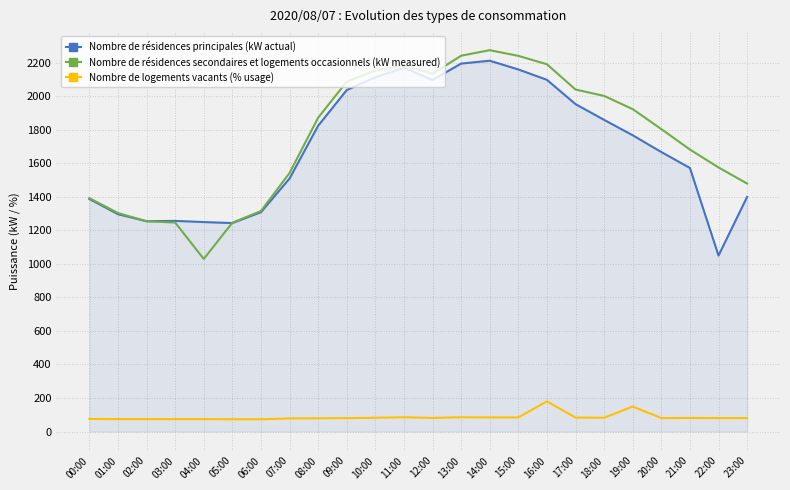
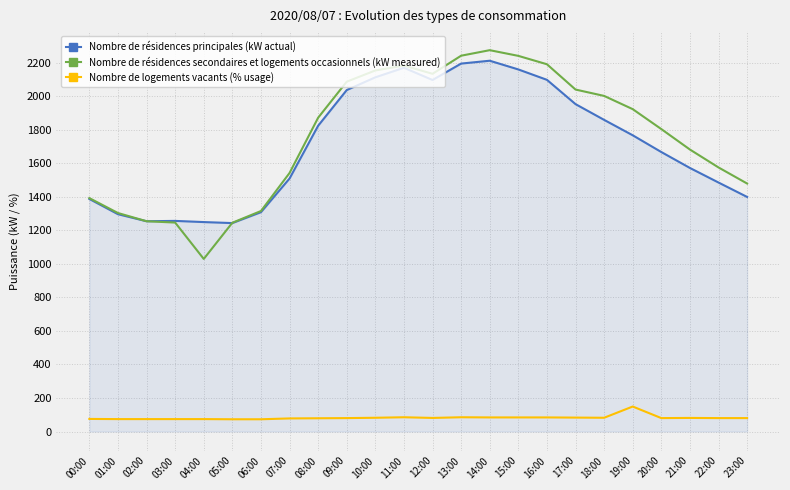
  {
    "Nombre de résidences principales (kW actual)": {
      "04:00": 1250,
      "07:00": 1510,
      "08:00": 1830,
      "09:00": 2040,
      "13:00": 2200,
      "14:00": 2210,
      "15:00": 2160,
      "16:00": 2100,
      "17:00": 1950,
      "18:00": 1860,
      "19:00": 1770,
      "20:00": 1670,
      "21:00": 1570,
-     "22:00": 1050,
+     "22:00": 1490,
      "23:00": 1400
    },
    "Nombre de résidences secondaires et logements occasionnels (kW measured)": {
      "04:00": 1030,
      "07:00": 1540,
      "08:00": 1870,
      "13:00": 2240,
      "14:00": 2280,
      "15:00": 2240,
      "16:00": 2190,
      "17:00": 2040,
      "18:00": 2000,
      "19:00": 1920,
      "20:00": 1810,
      "21:00": 1680,
      "22:00": 1580,
      "23:00": 1480
    },
    "Nombre de logements vacants (% usage)": {
      "00:00": 80,
      "01:00": 70,
      "02:00": 70,
      "03:00": 70,
      "04:00": 70,
      "05:00": 70,
      "06:00": 70,
      "07:00": 80,
      "08:00": 80,
      "09:00": 80,
      "10:00": 80,
      "11:00": 90,
      "12:00": 80,
      "13:00": 90,
      "14:00": 80,
      "15:00": 80,
-     "16:00": 180,
+     "16:00": 80,
      "17:00": 80,
      "18:00": 80,
      "19:00": 150,
      "20:00": 80,
      "21:00": 80,
      "22:00": 80,
      "23:00": 80
    }
  }
